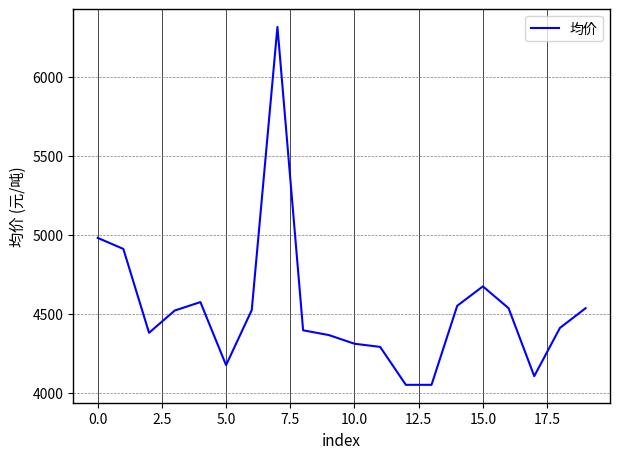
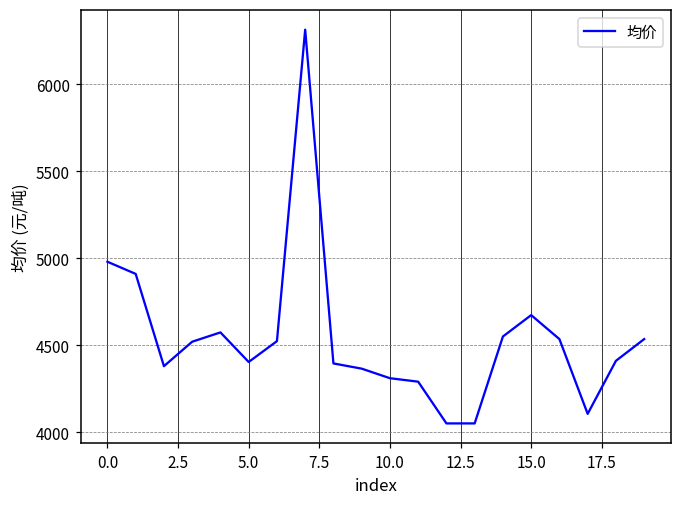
  {
    "0.0": 4980,
-   "5.0": 4170,
+   "5.0": 4400,
    "10.0": 4310,
    "15.0": 4670
  }
